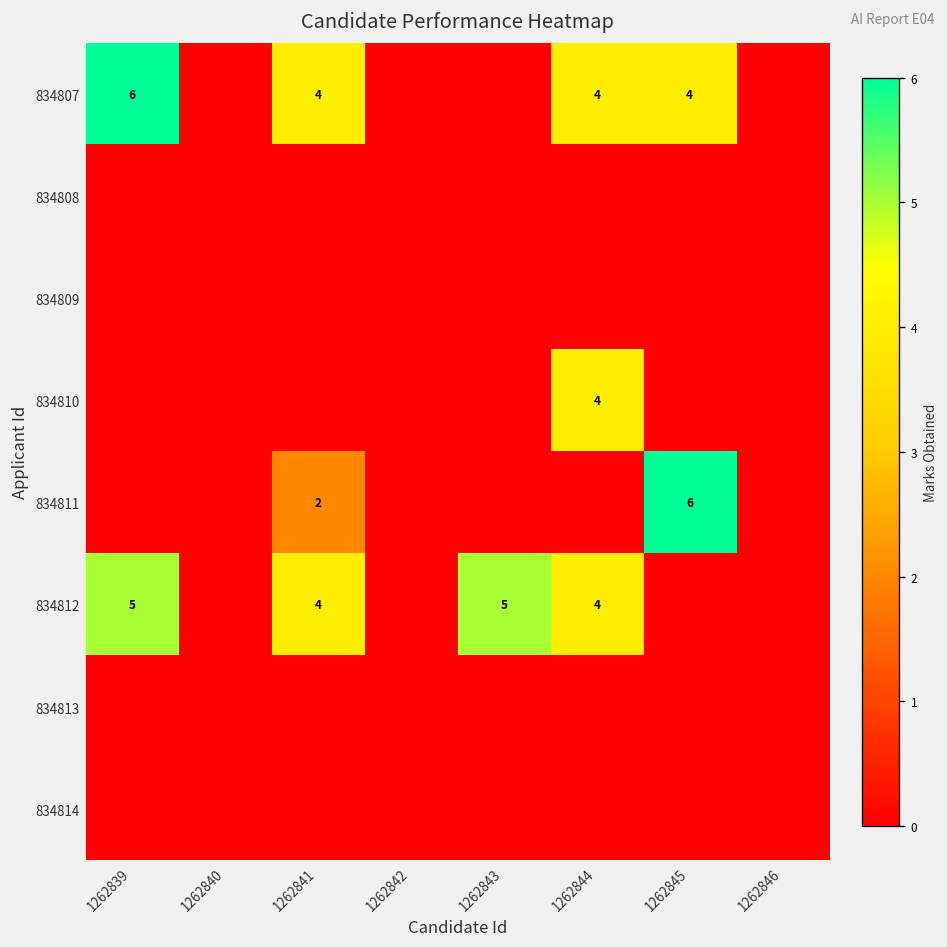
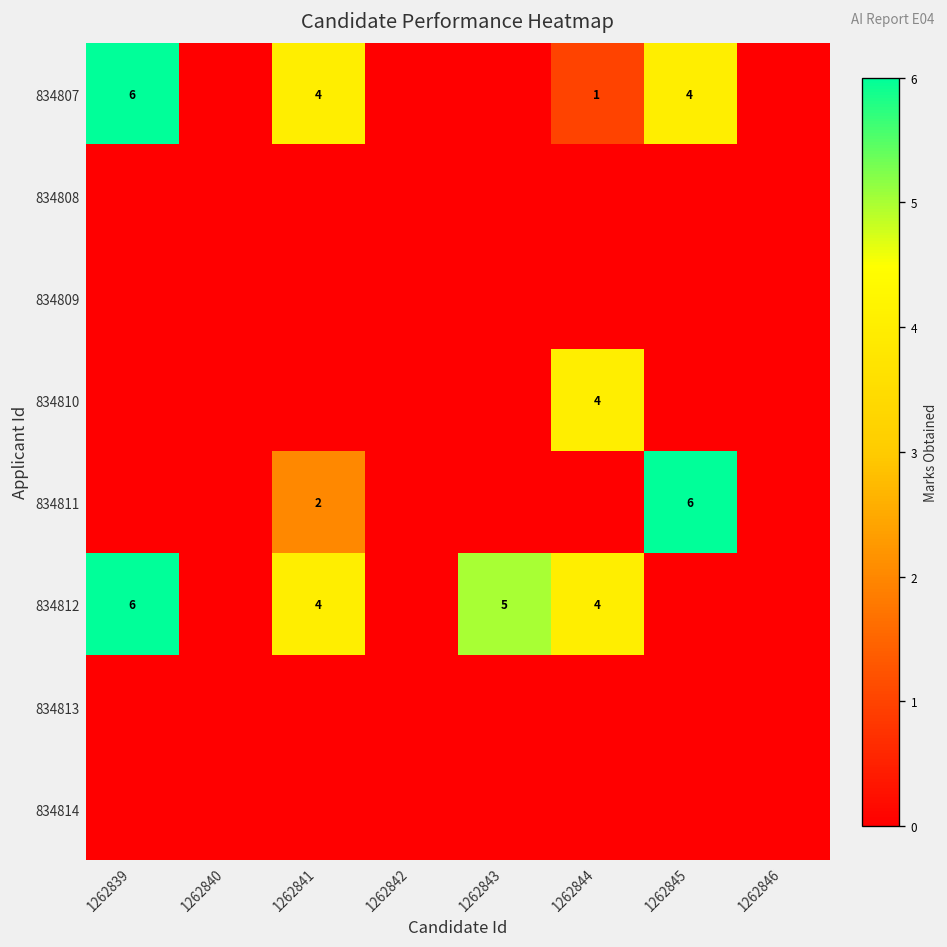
  {
    "834807": {
      "1262839": 6,
      "1262841": 4,
-     "1262844": 4,
+     "1262844": 1,
      "1262845": 4
    },
    "834810": {
      "1262844": 4
    },
    "834811": {
      "1262841": 2,
      "1262845": 6
    },
    "834812": {
-     "1262839": 5,
+     "1262839": 6,
      "1262841": 4,
      "1262843": 5,
      "1262844": 4
    }
  }
